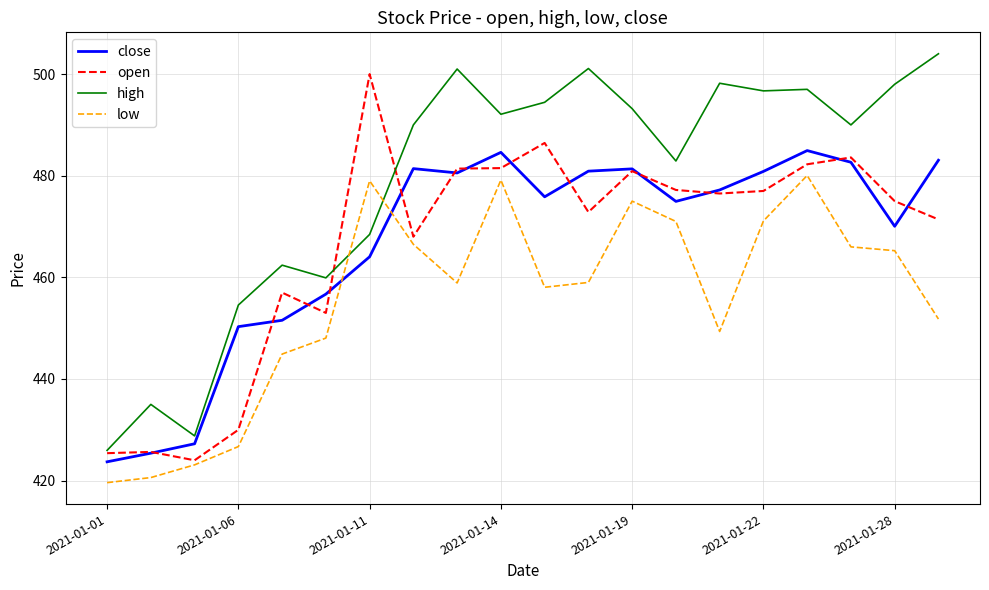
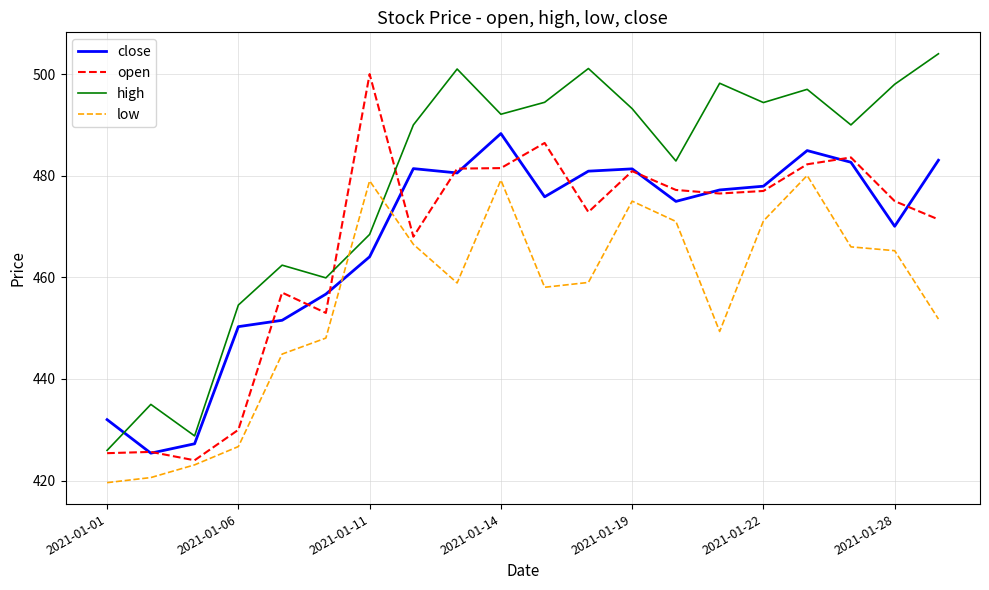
  {
    "close": {
-     "2021-01-01": 424,
+     "2021-01-01": 432,
      "2021-01-06": 450,
      "2021-01-11": 464,
-     "2021-01-14": 485,
-     "2021-01-22": 481,
+     "2021-01-14": 488,
+     "2021-01-22": 478,
      "2021-01-28": 470
    },
    "open": {
      "2021-01-01": 425,
      "2021-01-06": 430,
      "2021-01-11": 500,
      "2021-01-14": 482,
      "2021-01-22": 477,
      "2021-01-28": 475
    },
    "high": {
      "2021-01-01": 426,
      "2021-01-06": 455,
      "2021-01-11": 468,
      "2021-01-14": 492,
      "2021-01-19": 493,
-     "2021-01-22": 497,
+     "2021-01-22": 494,
      "2021-01-28": 498
    },
    "low": {
      "2021-01-01": 420,
      "2021-01-06": 427,
      "2021-01-11": 479,
      "2021-01-14": 479,
      "2021-01-19": 475,
      "2021-01-22": 471,
      "2021-01-28": 465
    }
  }
